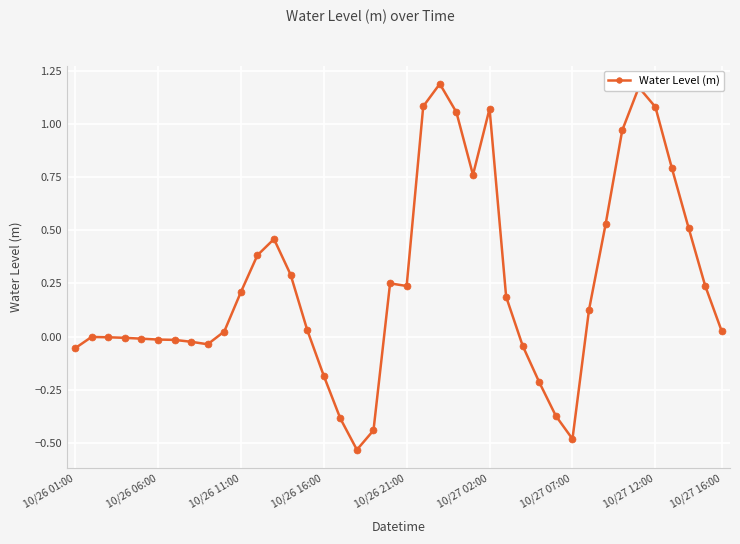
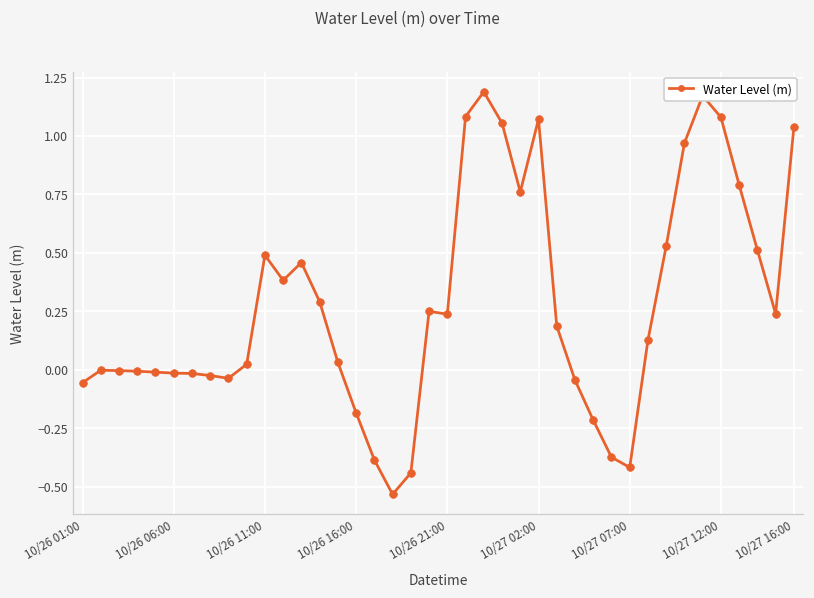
  {
    "10/26 01:00": -0.06,
    "10/26 06:00": -0.01,
-   "10/26 11:00": 0.21,
+   "10/26 11:00": 0.49,
    "10/26 16:00": -0.18,
    "10/26 21:00": 0.24,
    "10/27 02:00": 1.07,
-   "10/27 07:00": -0.48,
+   "10/27 07:00": -0.42,
    "10/27 12:00": 1.08,
-   "10/27 16:00": 0.03
+   "10/27 16:00": 1.04
  }
